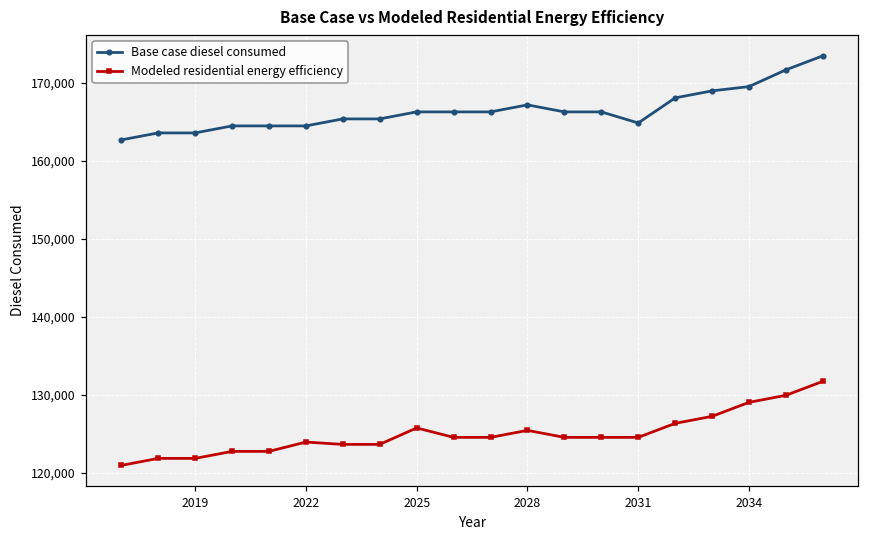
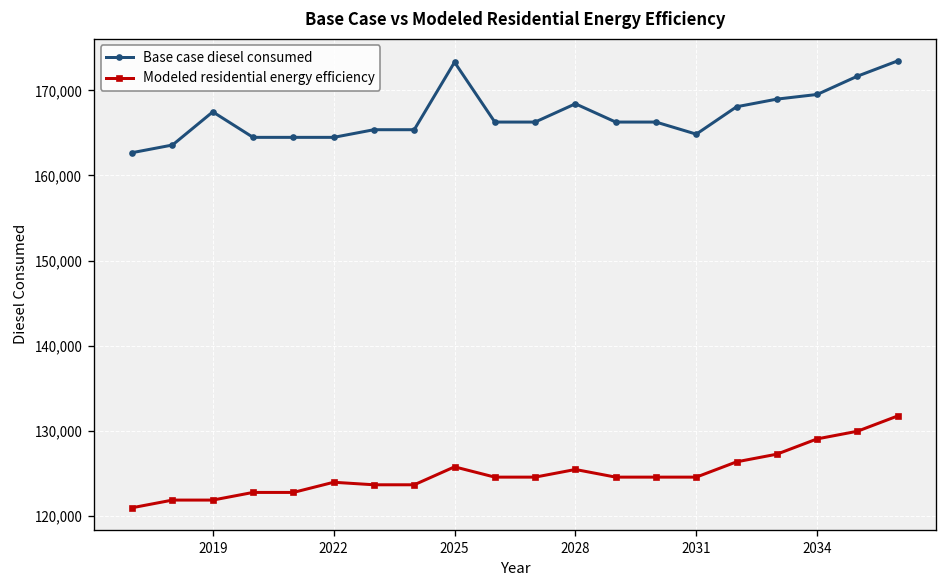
  {
    "Base case diesel consumed": {
-     "2019": "164,000",
+     "2019": "167,000",
      "2022": "164,000",
-     "2025": "166,000",
-     "2028": "167,000",
+     "2025": "173,000",
+     "2028": "168,000",
      "2031": "165,000",
      "2034": "170,000"
    },
    "Modeled residential energy efficiency": {
      "2019": "122,000",
      "2022": "124,000",
      "2025": "126,000",
      "2028": "125,000",
      "2031": "125,000",
      "2034": "129,000"
    }
  }
